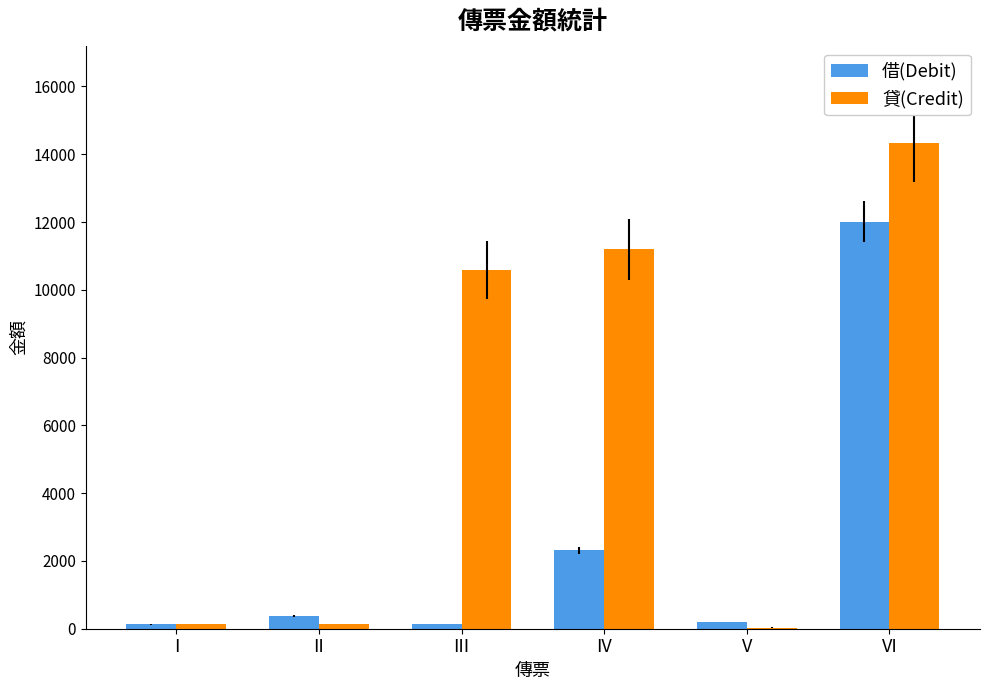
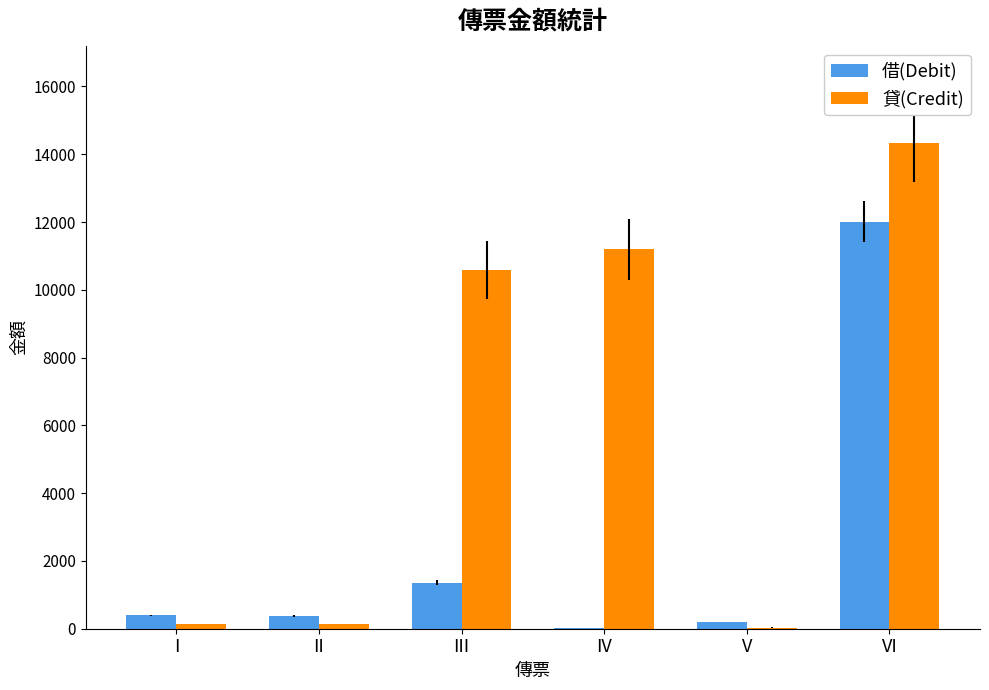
  {
    "借(Debit)": {
-     "I": 100,
+     "I": 400,
      "II": 400,
-     "III": 100,
-     "IV": 2300,
+     "III": 1400,
+     "IV": 0,
      "V": 200,
      "VI": 12000
    },
    "貸(Credit)": {
      "I": 100,
      "II": 100,
      "III": 10600,
      "IV": 11200,
      "VI": 14300
    }
  }
